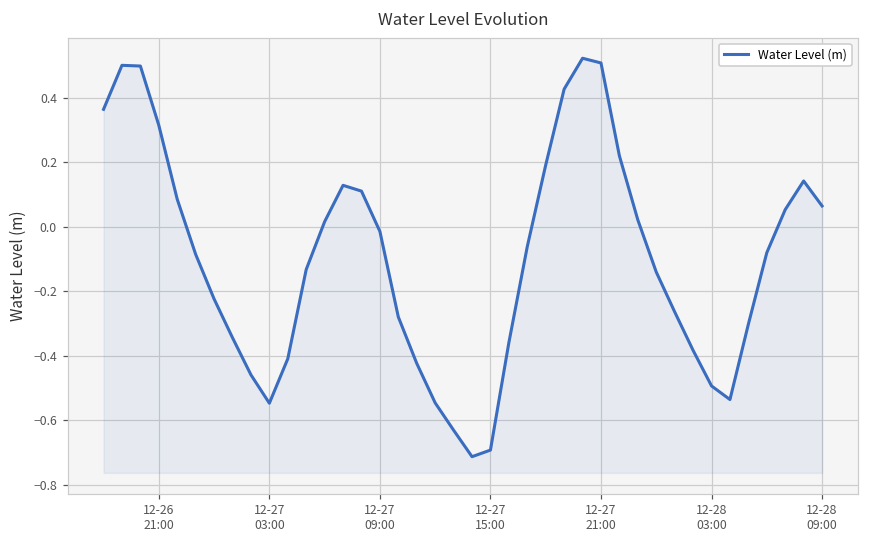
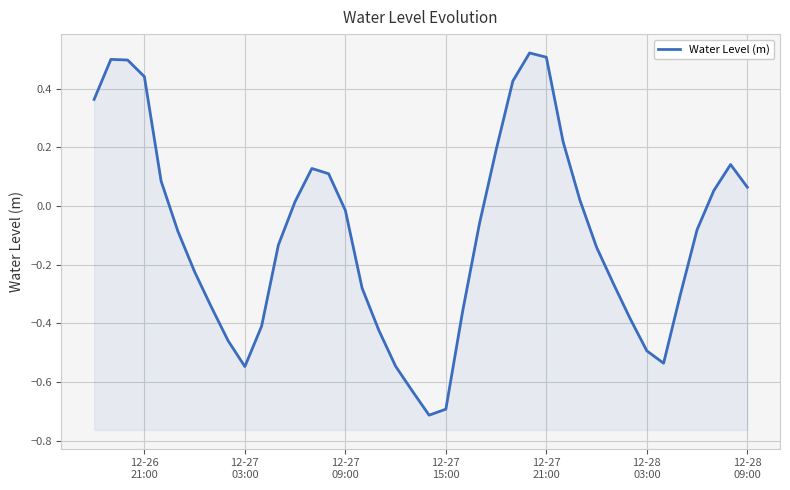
  {
-   "12-26 21:00": 0.31,
+   "12-26 21:00": 0.44,
    "12-27 03:00": -0.55,
    "12-27 09:00": -0.01,
    "12-27 15:00": -0.69,
    "12-27 21:00": 0.51,
    "12-28 03:00": -0.49,
    "12-28 09:00": 0.06
  }
